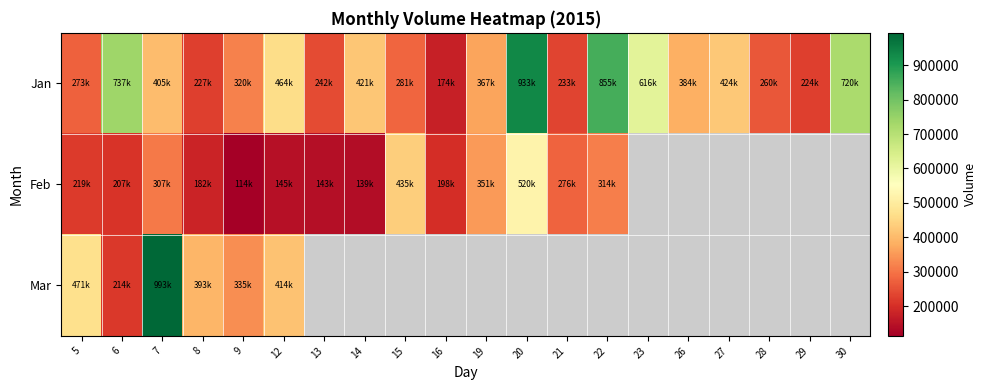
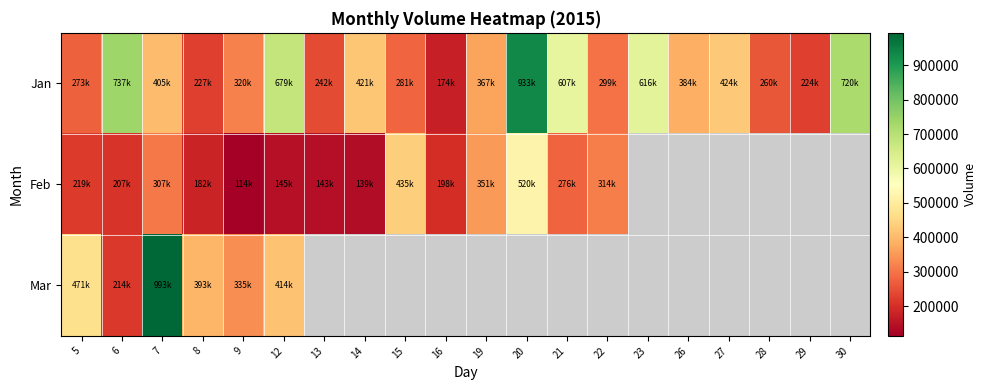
  {
    "Jan": {
      "5": "273k",
      "6": "737k",
      "7": "405k",
      "8": "227k",
      "9": "320k",
-     "12": "464k",
+     "12": "679k",
      "13": "242k",
      "14": "421k",
      "15": "281k",
      "16": "174k",
      "19": "367k",
      "20": "933k",
-     "21": "233k",
-     "22": "855k",
+     "21": "607k",
+     "22": "299k",
      "23": "616k",
      "26": "384k",
      "27": "424k",
      "28": "260k",
      "29": "224k",
      "30": "720k"
    },
    "Feb": {
      "5": "219k",
      "6": "207k",
      "7": "307k",
      "8": "182k",
      "9": "114k",
      "12": "145k",
      "13": "143k",
      "14": "139k",
      "15": "435k",
      "16": "198k",
      "19": "351k",
      "20": "520k",
      "21": "276k",
      "22": "314k"
    },
    "Mar": {
      "5": "471k",
      "6": "214k",
      "7": "993k",
      "8": "393k",
      "9": "335k",
      "12": "414k"
    }
  }
